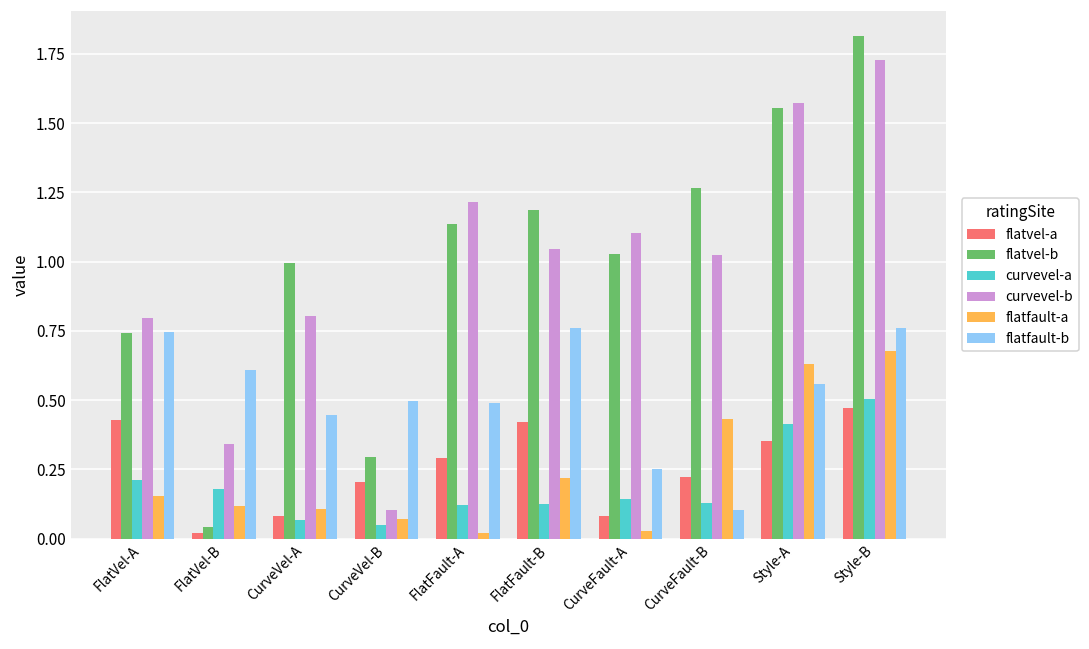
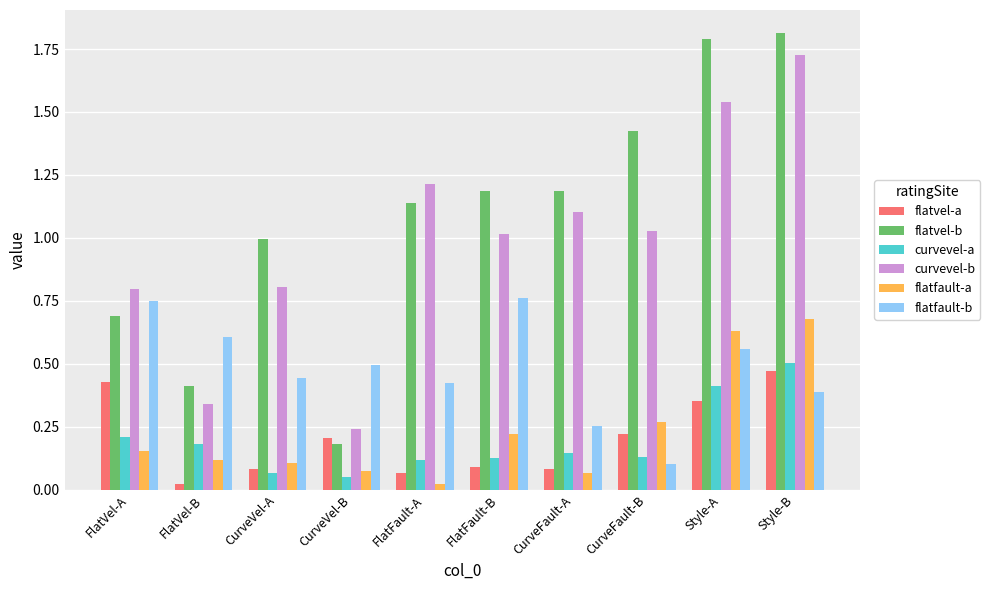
  {
    "flatvel-a": {
      "FlatVel-A": 0.43,
      "FlatVel-B": 0.02,
      "CurveVel-A": 0.08,
      "CurveVel-B": 0.21,
-     "FlatFault-A": 0.29,
-     "FlatFault-B": 0.42,
+     "FlatFault-A": 0.07,
+     "FlatFault-B": 0.09,
      "CurveFault-A": 0.08,
      "CurveFault-B": 0.22,
      "Style-A": 0.35,
      "Style-B": 0.47
    },
    "flatvel-b": {
-     "FlatVel-A": 0.74,
-     "FlatVel-B": 0.04,
+     "FlatVel-A": 0.69,
+     "FlatVel-B": 0.41,
      "CurveVel-A": 1.00,
-     "CurveVel-B": 0.29,
+     "CurveVel-B": 0.18,
      "FlatFault-A": 1.14,
      "FlatFault-B": 1.19,
-     "CurveFault-A": 1.03,
-     "CurveFault-B": 1.26,
-     "Style-A": 1.56,
+     "CurveFault-A": 1.18,
+     "CurveFault-B": 1.43,
+     "Style-A": 1.79,
      "Style-B": 1.81
    },
    "curvevel-a": {
      "FlatVel-A": 0.21,
      "FlatVel-B": 0.18,
      "CurveVel-A": 0.07,
      "CurveVel-B": 0.05,
      "FlatFault-A": 0.12,
      "FlatFault-B": 0.13,
      "CurveFault-A": 0.14,
      "CurveFault-B": 0.13,
      "Style-A": 0.41,
      "Style-B": 0.50
    },
    "curvevel-b": {
      "FlatVel-A": 0.80,
      "FlatVel-B": 0.34,
      "CurveVel-A": 0.80,
-     "CurveVel-B": 0.10,
+     "CurveVel-B": 0.24,
      "FlatFault-A": 1.21,
-     "FlatFault-B": 1.05,
+     "FlatFault-B": 1.01,
      "CurveFault-A": 1.10,
      "CurveFault-B": 1.03,
-     "Style-A": 1.57,
+     "Style-A": 1.54,
      "Style-B": 1.73
    },
    "flatfault-a": {
      "FlatVel-A": 0.15,
      "FlatVel-B": 0.12,
      "CurveVel-A": 0.11,
      "CurveVel-B": 0.07,
      "FlatFault-A": 0.02,
      "FlatFault-B": 0.22,
-     "CurveFault-A": 0.03,
-     "CurveFault-B": 0.43,
+     "CurveFault-A": 0.07,
+     "CurveFault-B": 0.27,
      "Style-A": 0.63,
      "Style-B": 0.68
    },
    "flatfault-b": {
      "FlatVel-A": 0.75,
      "FlatVel-B": 0.61,
      "CurveVel-A": 0.45,
      "CurveVel-B": 0.50,
-     "FlatFault-A": 0.49,
+     "FlatFault-A": 0.42,
      "FlatFault-B": 0.76,
      "CurveFault-A": 0.25,
      "CurveFault-B": 0.10,
      "Style-A": 0.56,
-     "Style-B": 0.76
+     "Style-B": 0.39
    }
  }
